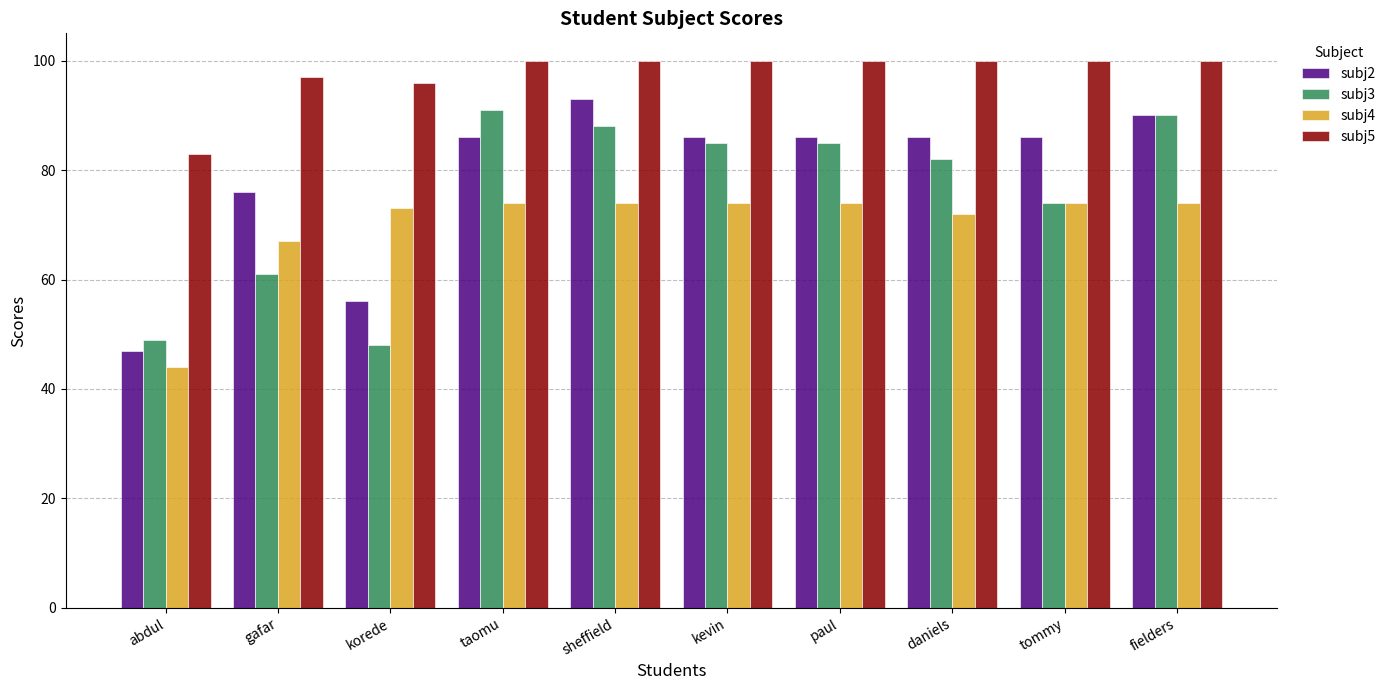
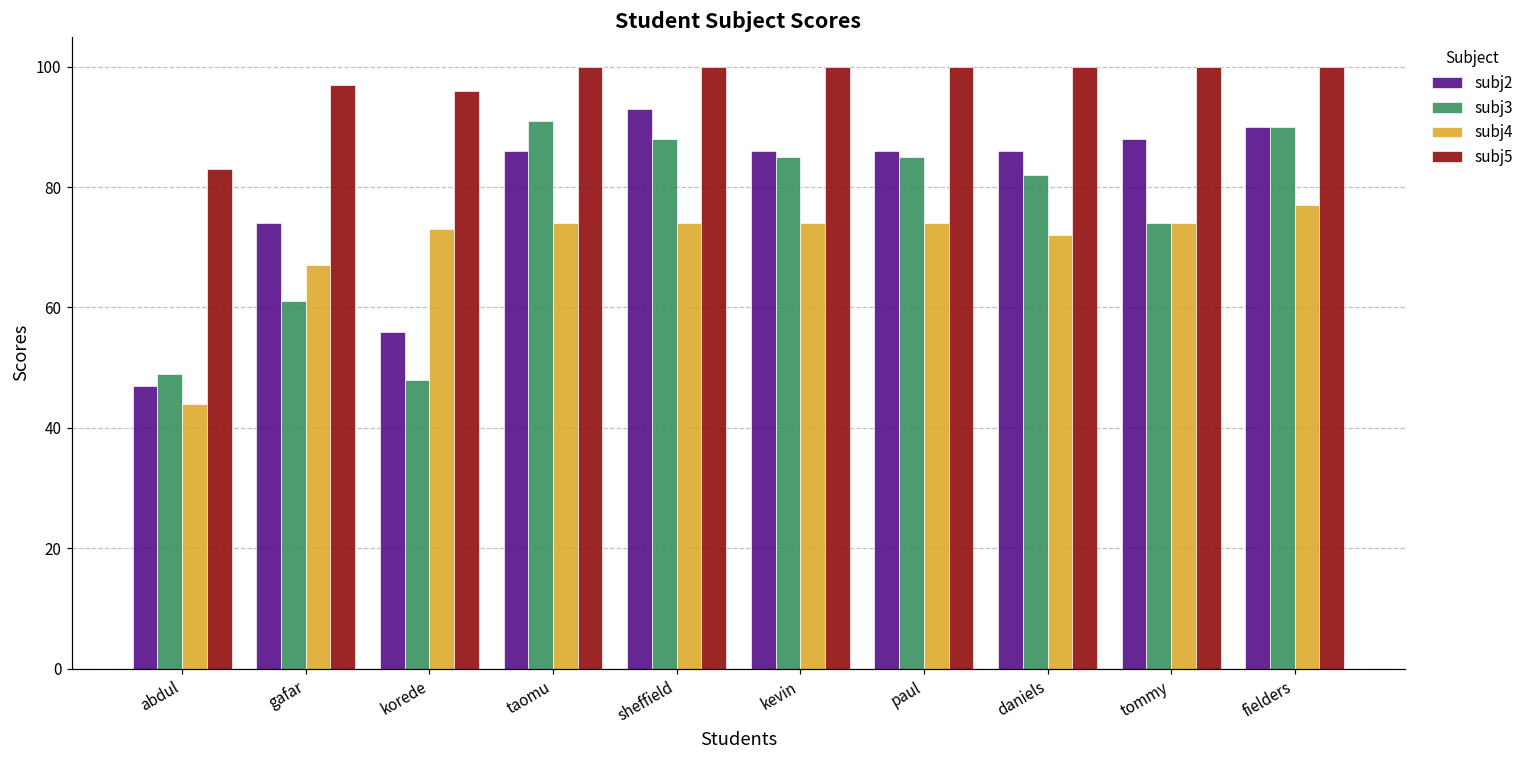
  {
    "subj2": {
      "abdul": 47,
-     "gafar": 76,
+     "gafar": 74,
      "korede": 56,
      "taomu": 86,
      "sheffield": 93,
      "kevin": 86,
      "paul": 86,
      "daniels": 86,
-     "tommy": 86,
+     "tommy": 88,
      "fielders": 90
    },
    "subj3": {
      "abdul": 49,
      "gafar": 61,
      "korede": 48,
      "taomu": 91,
      "sheffield": 88,
      "kevin": 85,
      "paul": 85,
      "daniels": 82,
      "tommy": 74,
      "fielders": 90
    },
    "subj4": {
      "abdul": 44,
      "gafar": 67,
      "korede": 73,
      "taomu": 74,
      "sheffield": 74,
      "kevin": 74,
      "paul": 74,
      "daniels": 72,
      "tommy": 74,
-     "fielders": 74
+     "fielders": 77
    },
    "subj5": {
      "abdul": 83,
      "gafar": 97,
      "korede": 96,
      "taomu": 100,
      "sheffield": 100,
      "kevin": 100,
      "paul": 100,
      "daniels": 100,
      "tommy": 100,
      "fielders": 100
    }
  }
